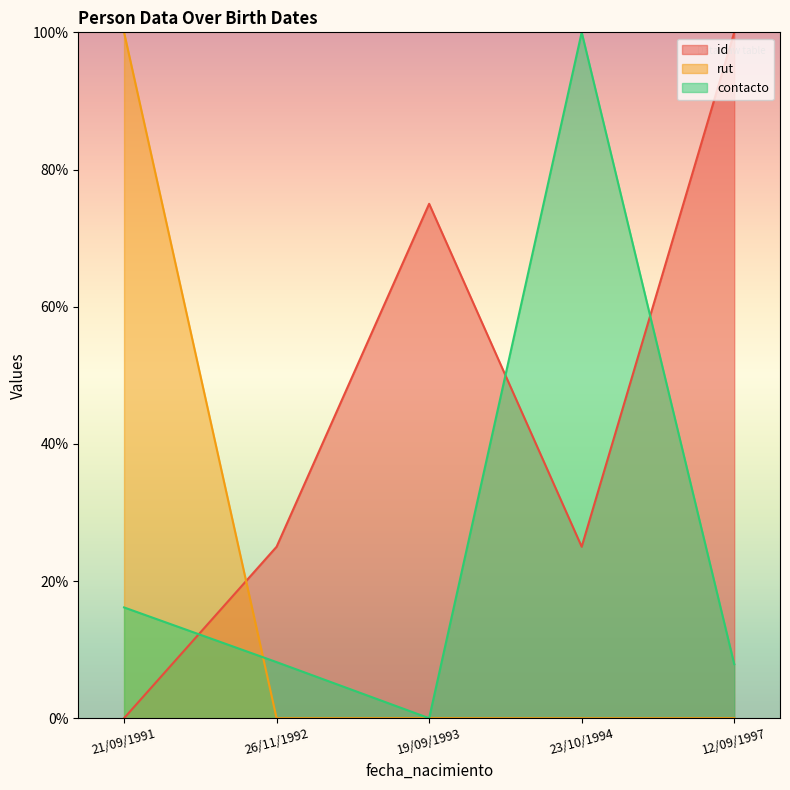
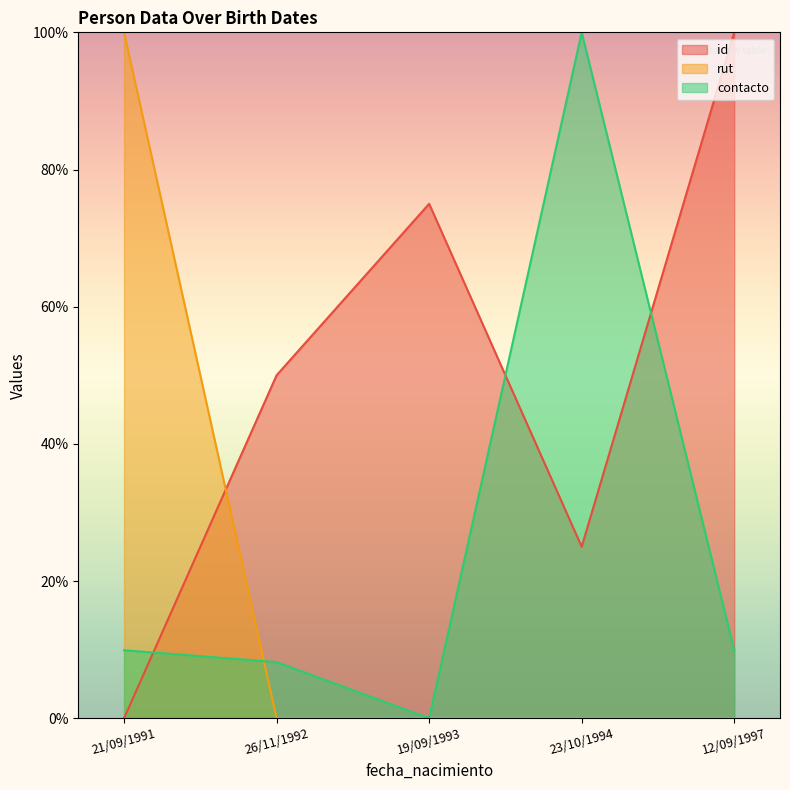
  {
    "id": {
      "21/09/1991": "0%",
-     "26/11/1992": "25%",
+     "26/11/1992": "50%",
      "19/09/1993": "75%",
      "23/10/1994": "25%",
      "12/09/1997": "100%"
    },
    "rut": {
      "21/09/1991": "100%",
      "26/11/1992": "0%",
      "23/10/1994": "0%",
      "12/09/1997": "0%"
    },
    "contacto": {
-     "21/09/1991": "16%",
+     "21/09/1991": "10%",
      "26/11/1992": "8%",
      "23/10/1994": "100%",
-     "12/09/1997": "8%"
+     "12/09/1997": "10%"
    }
  }
